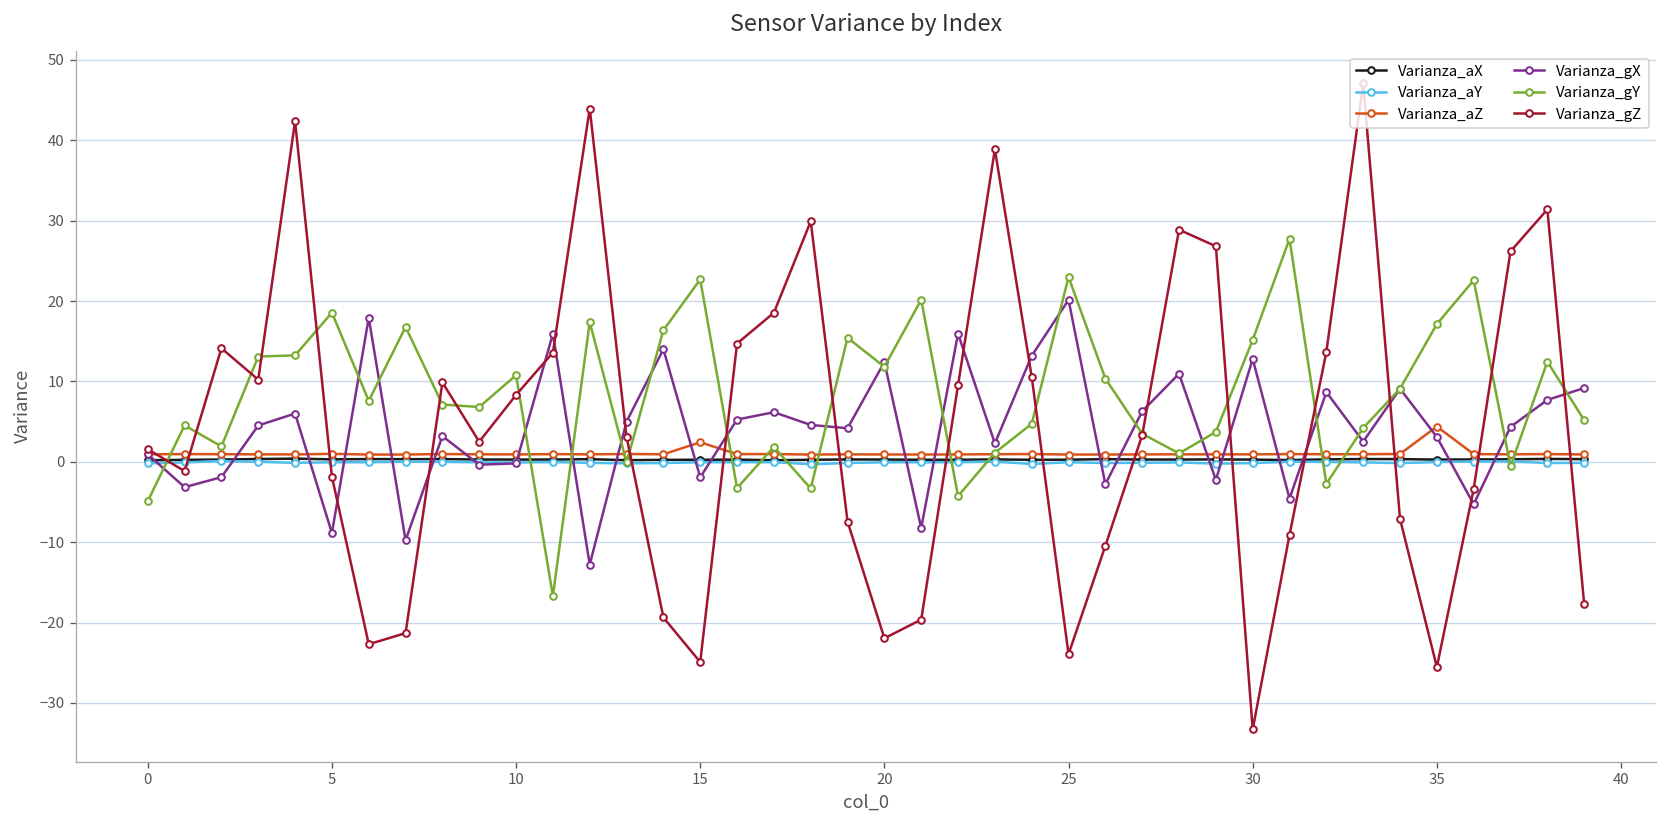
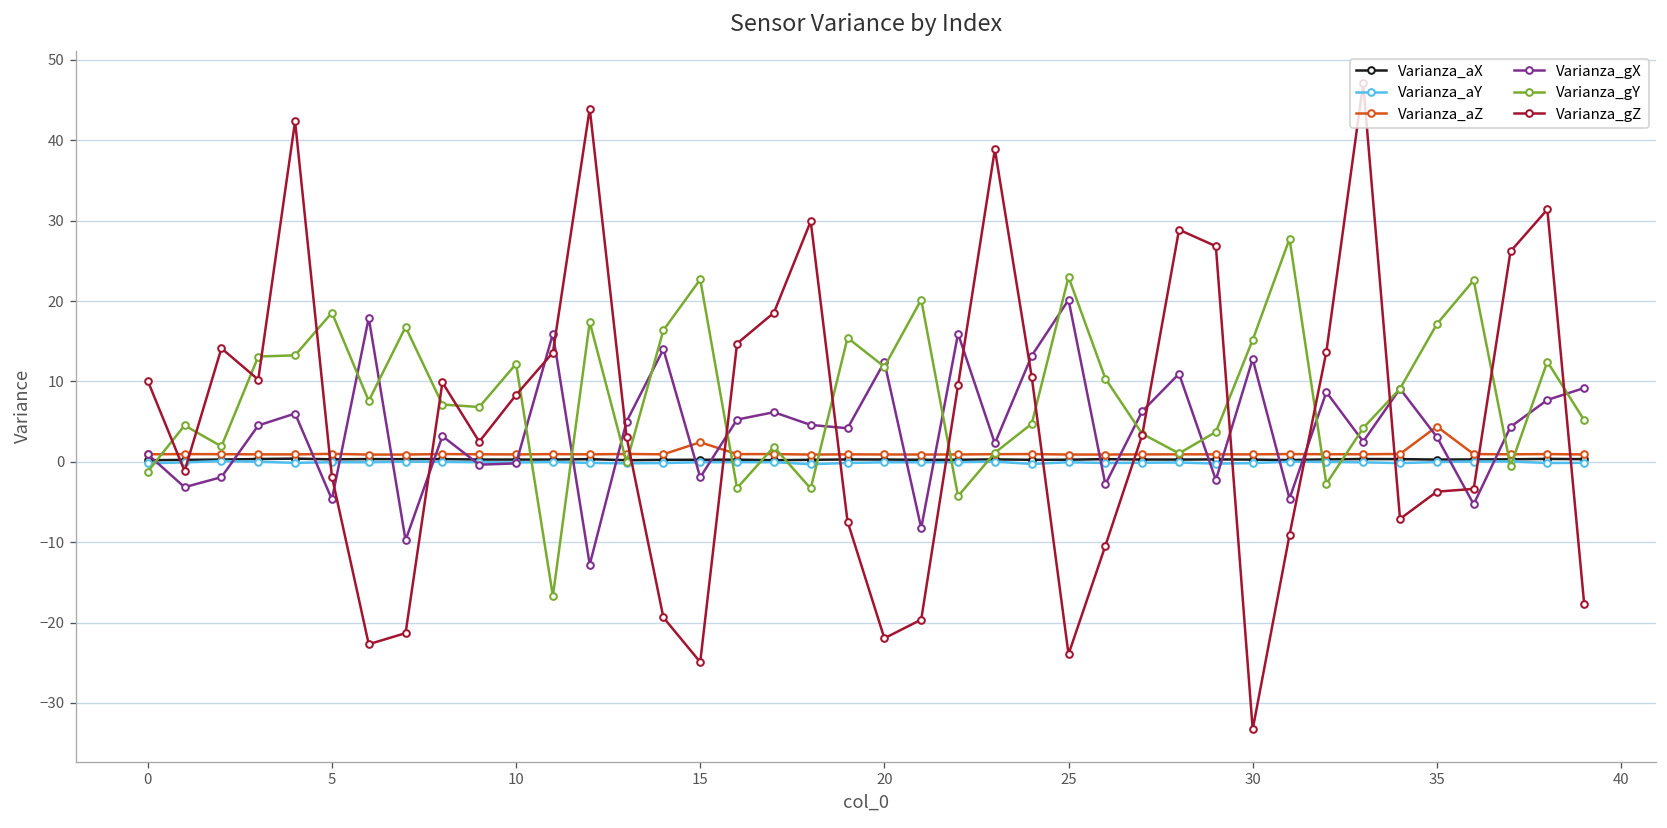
  {
    "Varianza_aX": {
      "0": 0,
      "30": 0
    },
    "Varianza_aY": {
      "0": 0,
      "30": 0
    },
    "Varianza_aZ": {
      "5": 1,
      "10": 1,
      "15": 2,
      "20": 1,
      "25": 1,
      "30": 1,
      "35": 4
    },
    "Varianza_gX": {
-     "5": -9,
+     "5": -5,
      "15": -2,
      "20": 12,
      "25": 20,
      "30": 13,
      "35": 3
    },
    "Varianza_gY": {
-     "0": -5,
+     "0": -1,
      "5": 19,
-     "10": 11,
+     "10": 12,
      "15": 23,
      "20": 12,
      "25": 23,
      "30": 15,
      "35": 17
    },
    "Varianza_gZ": {
-     "0": 2,
+     "0": 10,
      "5": -2,
      "10": 8,
      "15": -25,
      "20": -22,
      "25": -24,
      "30": -33,
-     "35": -26
+     "35": -4
    }
  }
